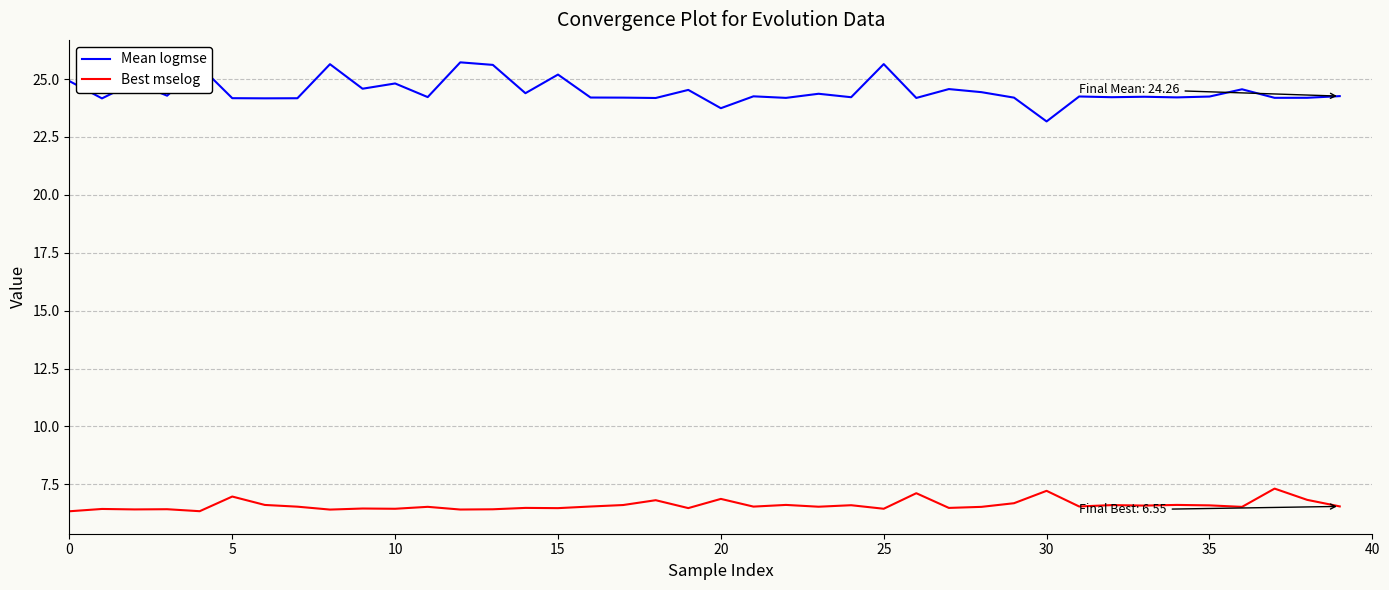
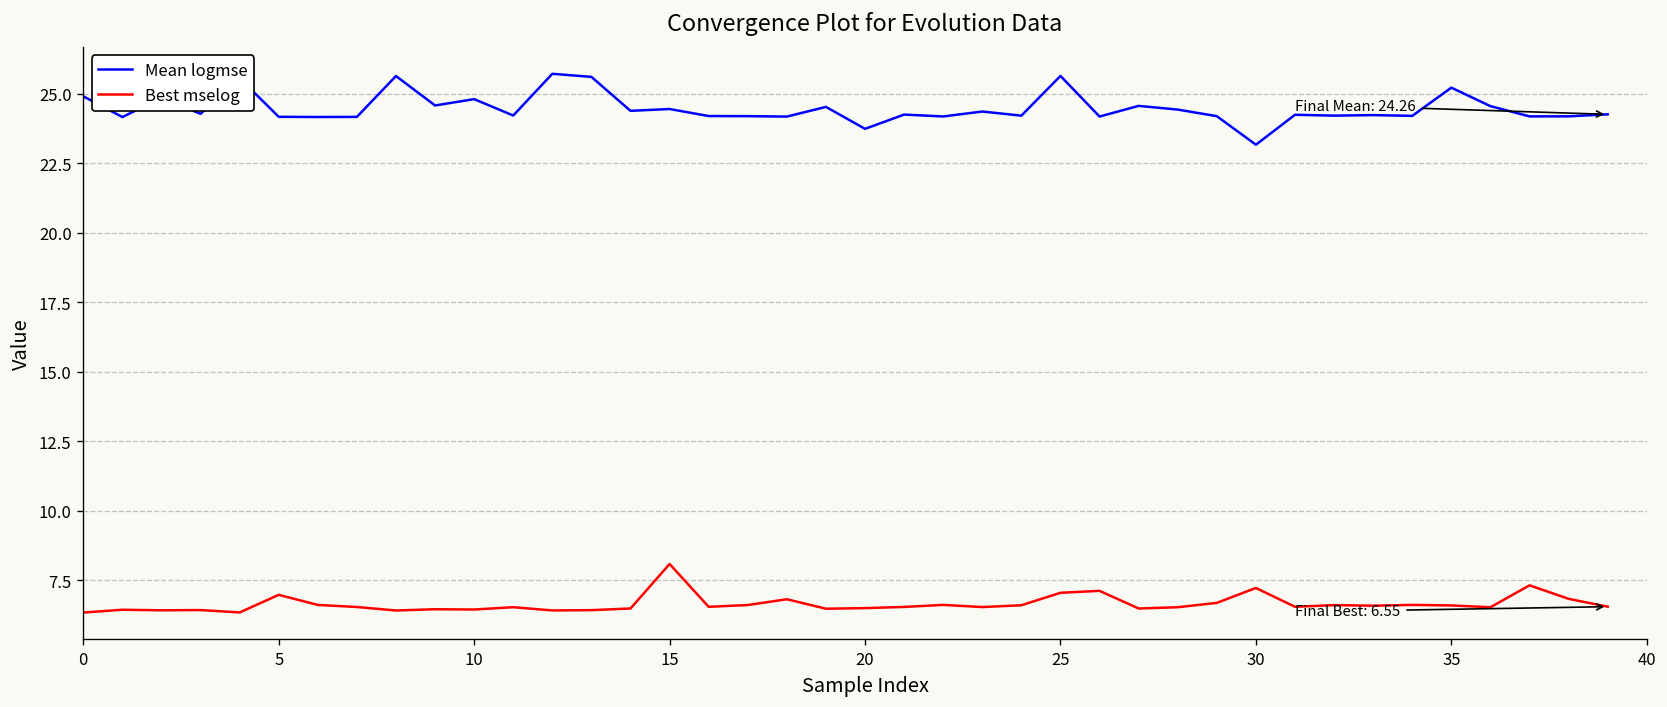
  {
    "Mean logmse": {
      "0": 24.9,
      "5": 24.2,
      "10": 24.8,
-     "15": 25.2,
+     "15": 24.5,
      "20": 23.7,
      "25": 25.6,
      "30": 23.2,
-     "35": 24.2
+     "35": 25.2
    },
    "Best mselog": {
      "0": 6.3,
      "5": 7.0,
      "10": 6.4,
-     "15": 6.5,
-     "20": 6.9,
-     "25": 6.4,
+     "15": 8.1,
+     "20": 6.5,
+     "25": 7.0,
      "30": 7.2
    }
  }
